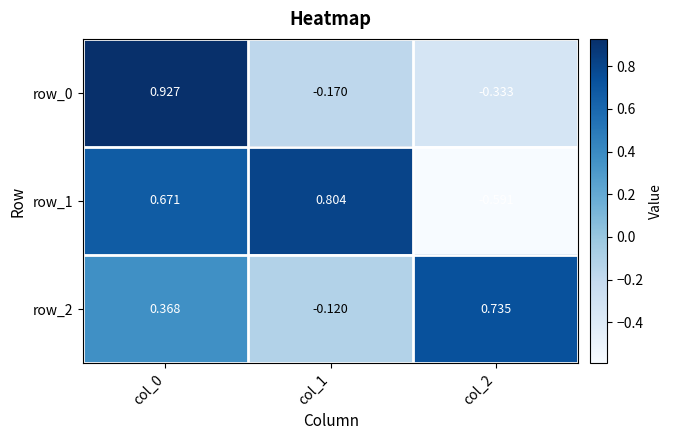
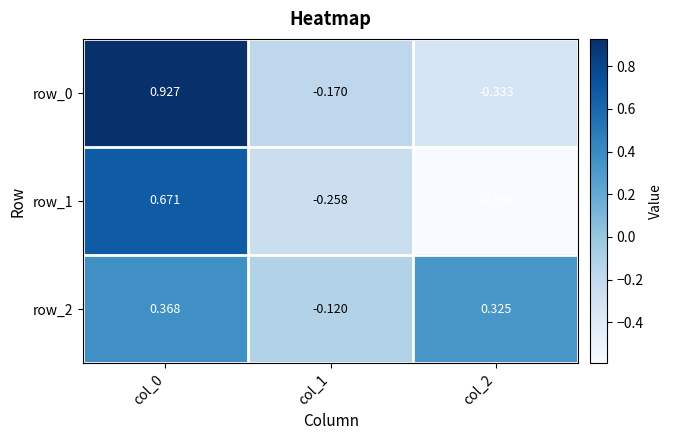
  {
    "row_0": {
      "col_0": 0.927,
      "col_1": -0.170
    },
    "row_1": {
      "col_0": 0.671,
-     "col_1": 0.804
+     "col_1": -0.258
    },
    "row_2": {
      "col_0": 0.368,
      "col_1": -0.120,
-     "col_2": 0.735
+     "col_2": 0.325
    }
  }
